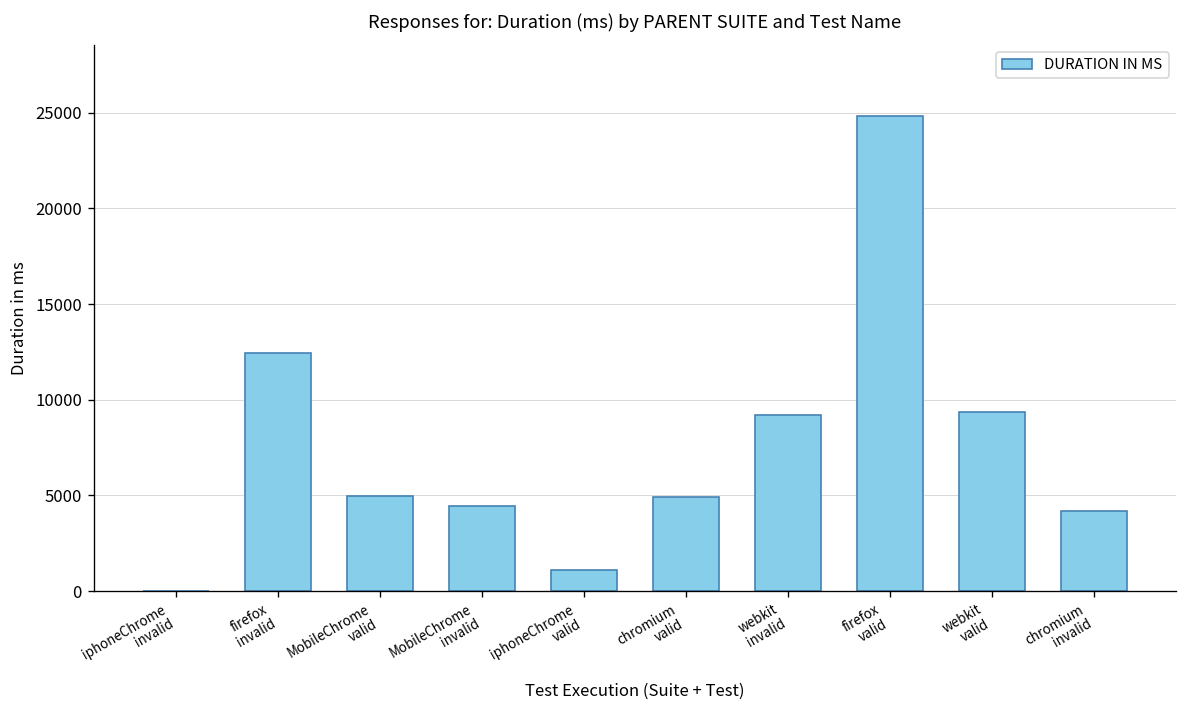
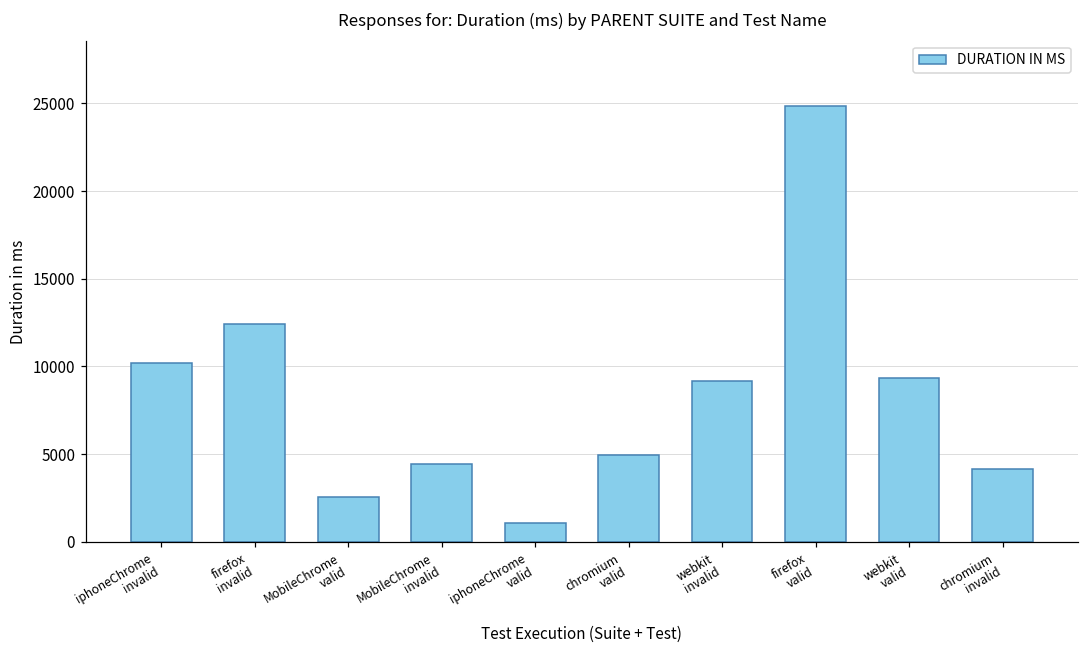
  {
-   "iphoneChrome invalid": 0,
+   "iphoneChrome invalid": 10200,
    "firefox invalid": 12400,
-   "MobileChrome valid": 5000,
+   "MobileChrome valid": 2600,
    "MobileChrome invalid": 4400,
    "iphoneChrome valid": 1100,
    "chromium valid": 4900,
    "webkit invalid": 9200,
    "firefox valid": 24800,
    "webkit valid": 9400,
    "chromium invalid": 4200
  }
